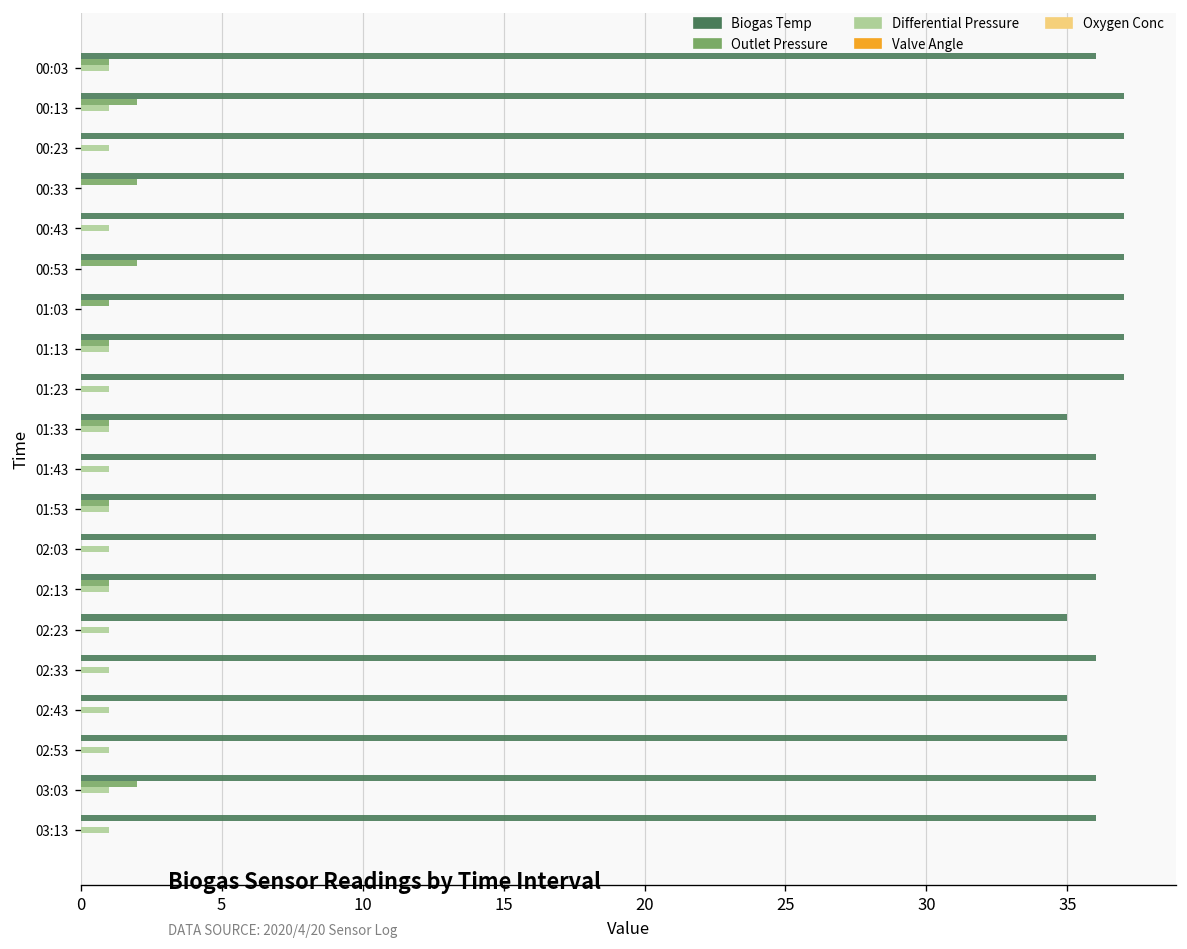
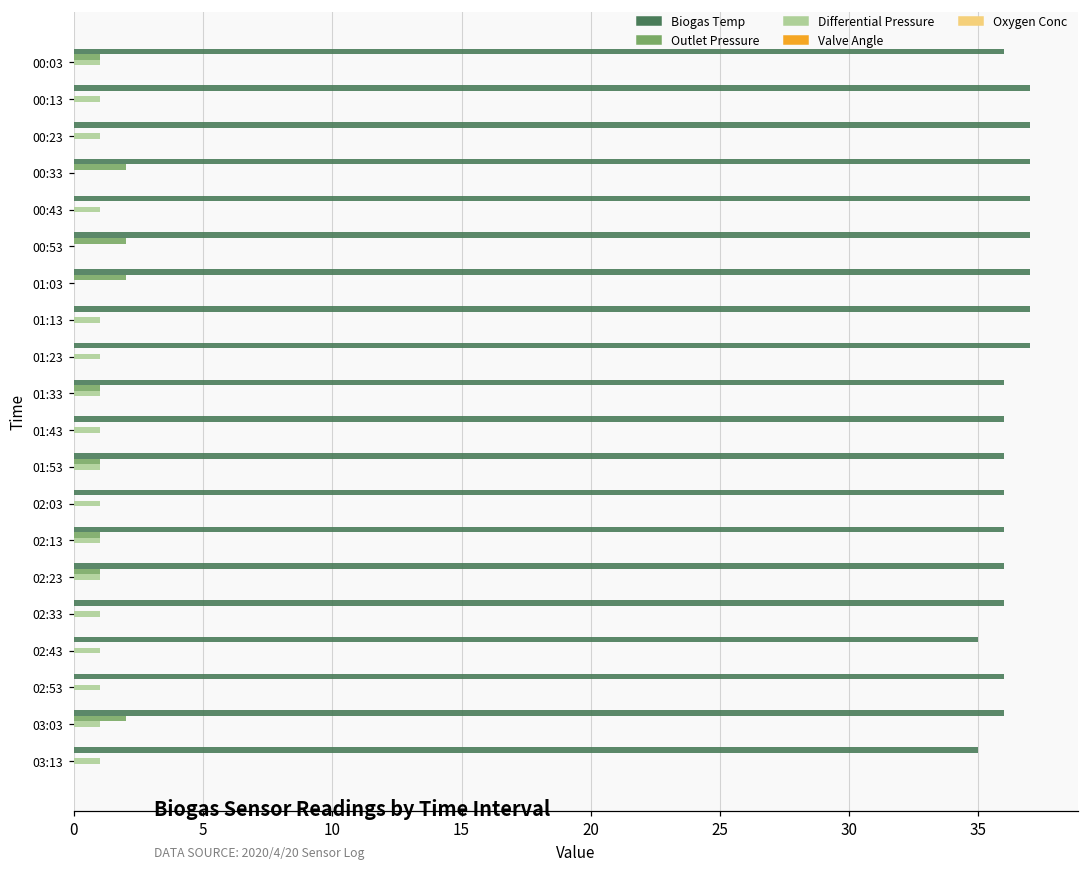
  {
    "Biogas Temp": {
      "00:03": 36,
      "00:13": 37,
      "00:23": 37,
      "00:33": 37,
      "00:43": 37,
      "00:53": 37,
      "01:03": 37,
      "01:13": 37,
      "01:23": 37,
-     "01:33": 35,
+     "01:33": 36,
      "01:43": 36,
      "01:53": 36,
      "02:03": 36,
      "02:13": 36,
-     "02:23": 35,
+     "02:23": 36,
      "02:33": 36,
      "02:43": 35,
-     "02:53": 35,
+     "02:53": 36,
      "03:03": 36,
-     "03:13": 36
+     "03:13": 35
    },
    "Outlet Pressure": {
      "00:03": 1,
-     "00:13": 2,
+     "00:13": 0,
      "00:23": 0,
      "00:33": 2,
      "00:43": 0,
      "00:53": 2,
-     "01:03": 1,
-     "01:13": 1,
+     "01:03": 2,
+     "01:13": 0,
      "01:23": 0,
      "01:33": 1,
      "01:43": 0,
      "01:53": 1,
      "02:03": 0,
      "02:13": 1,
-     "02:23": 0,
+     "02:23": 1,
      "02:33": 0,
      "02:43": 0,
      "02:53": 0,
      "03:03": 2,
      "03:13": 0
    },
    "Differential Pressure": {
      "00:03": 1,
      "00:13": 1,
      "00:23": 1,
      "00:33": 0,
      "00:43": 1,
      "00:53": 0,
      "01:03": 0,
      "01:13": 1,
      "01:23": 1,
      "01:33": 1,
      "01:43": 1,
      "01:53": 1,
      "02:03": 1,
      "02:13": 1,
      "02:23": 1,
      "02:33": 1,
      "02:43": 1,
      "02:53": 1,
      "03:03": 1,
      "03:13": 1
    },
    "Valve Angle": {
      "00:03": 0,
      "00:13": 0,
      "00:23": 0,
      "00:33": 0,
      "00:43": 0,
      "00:53": 0,
      "01:03": 0,
      "01:13": 0,
      "01:23": 0,
      "01:33": 0,
      "01:43": 0,
      "01:53": 0,
      "02:03": 0,
      "02:13": 0,
      "02:23": 0,
      "02:33": 0,
      "02:43": 0,
      "02:53": 0,
      "03:03": 0,
      "03:13": 0
    },
    "Oxygen Conc": {
      "00:03": 0,
      "00:13": 0,
      "00:23": 0,
      "00:33": 0,
      "00:43": 0,
      "00:53": 0,
      "01:03": 0,
      "01:13": 0,
      "01:23": 0,
      "01:33": 0,
      "01:43": 0,
      "01:53": 0,
      "02:03": 0,
      "02:13": 0,
      "02:23": 0,
      "02:33": 0,
      "02:43": 0,
      "02:53": 0,
      "03:03": 0,
      "03:13": 0
    }
  }
